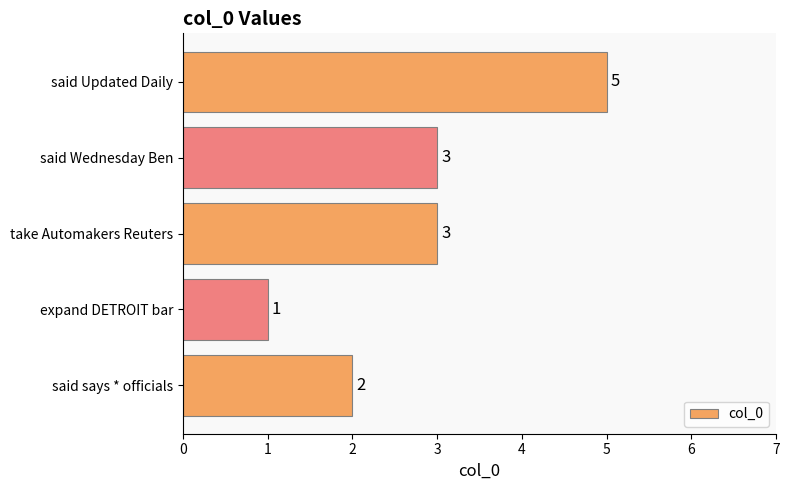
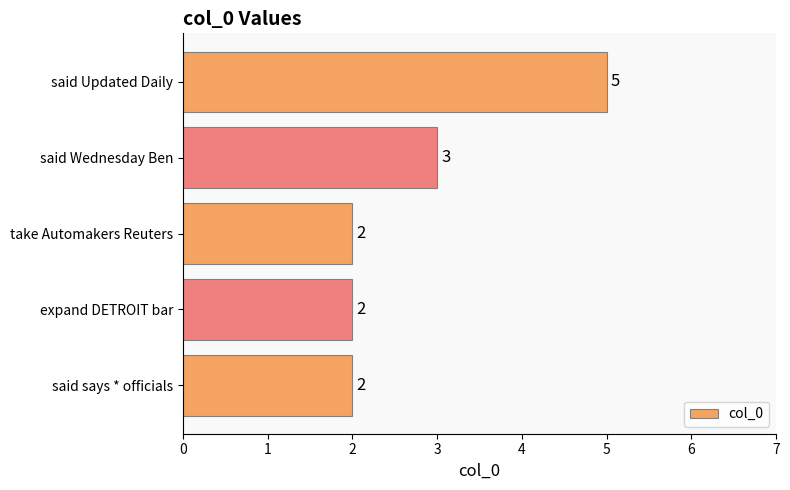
  {
    "said Updated Daily": 5,
    "said Wednesday Ben": 3,
-   "take Automakers Reuters": 3,
-   "expand DETROIT bar": 1,
+   "take Automakers Reuters": 2,
+   "expand DETROIT bar": 2,
    "said says * officials": 2
  }
